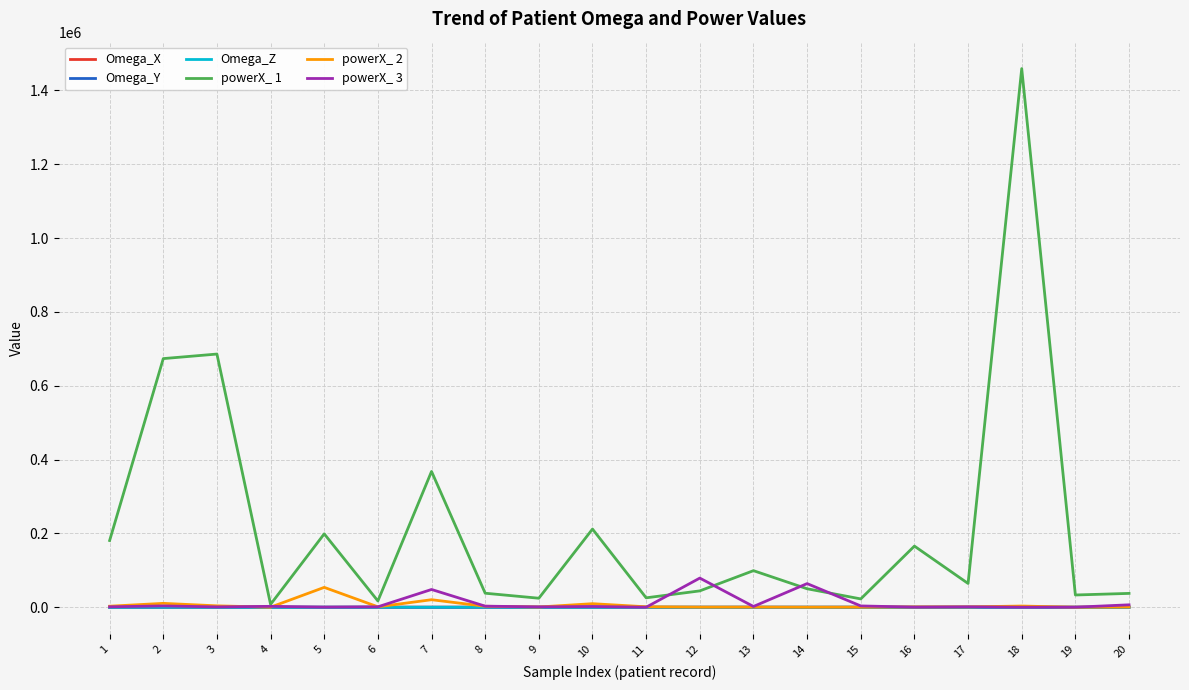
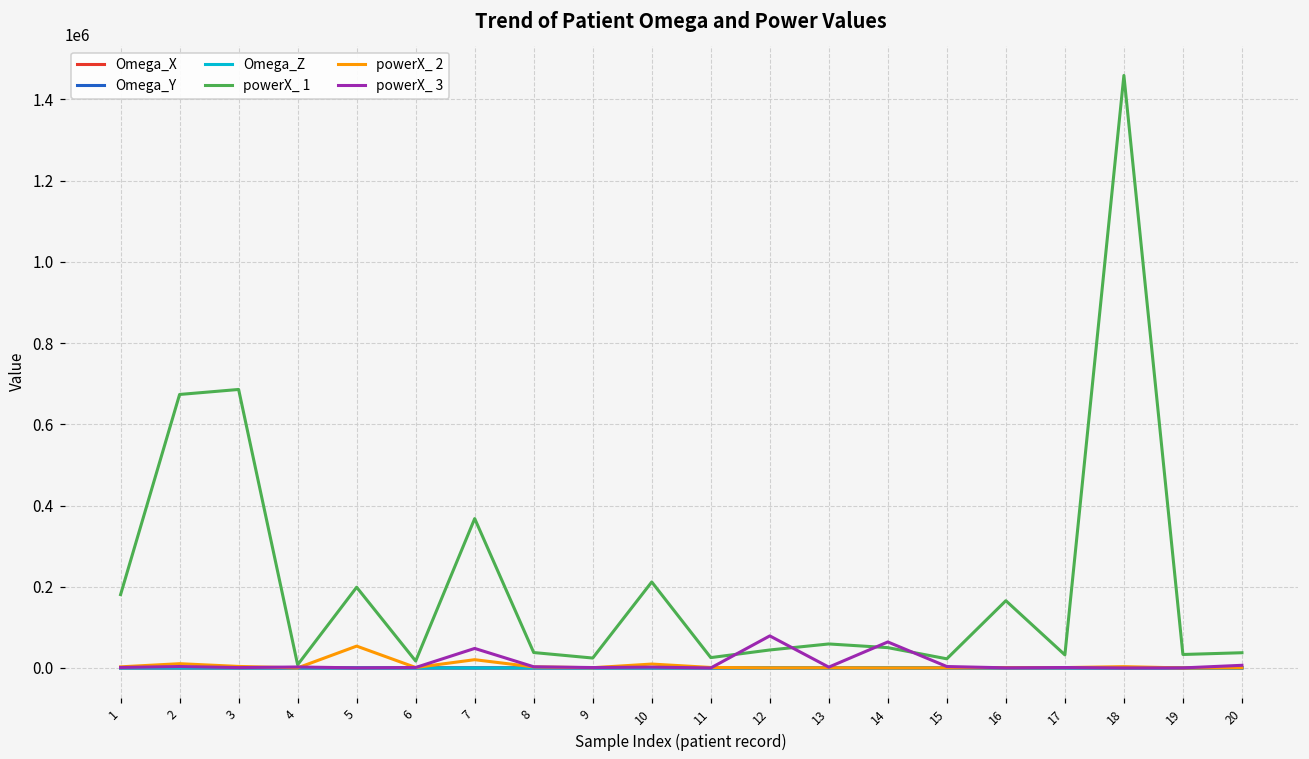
  {
    "Omega_Z": {
      "7": 0
    },
    "powerX_ 1": {
      "1": 180000,
      "2": 670000,
      "3": 690000,
      "5": 200000,
      "6": 20000,
      "7": 370000,
      "8": 40000,
      "9": 20000,
      "10": 210000,
      "11": 30000,
      "12": 40000,
-     "13": 100000,
+     "13": 60000,
      "14": 50000,
      "15": 20000,
      "16": 170000,
-     "17": 60000,
+     "17": 30000,
      "18": 1460000,
      "19": 30000,
      "20": 40000
    },
    "powerX_ 2": {
      "5": 50000,
      "7": 20000,
      "10": 10000
    },
    "powerX_ 3": {
      "7": 50000,
      "12": 80000,
      "14": 60000
    }
  }
